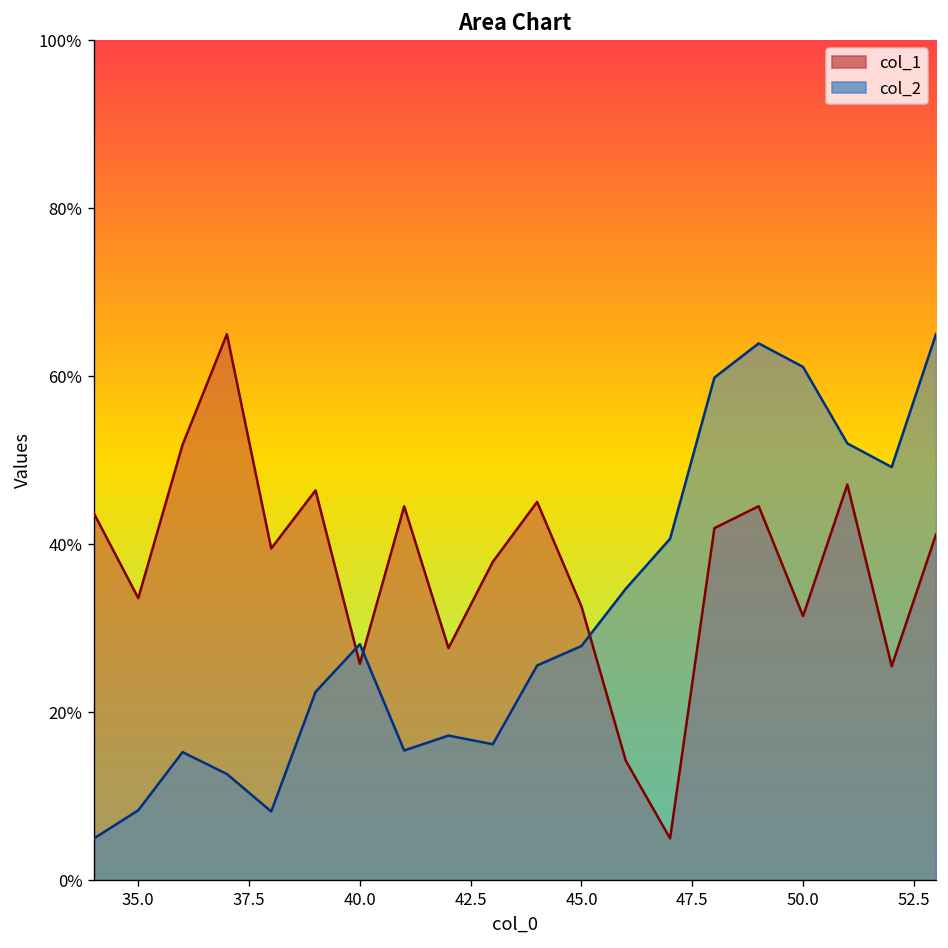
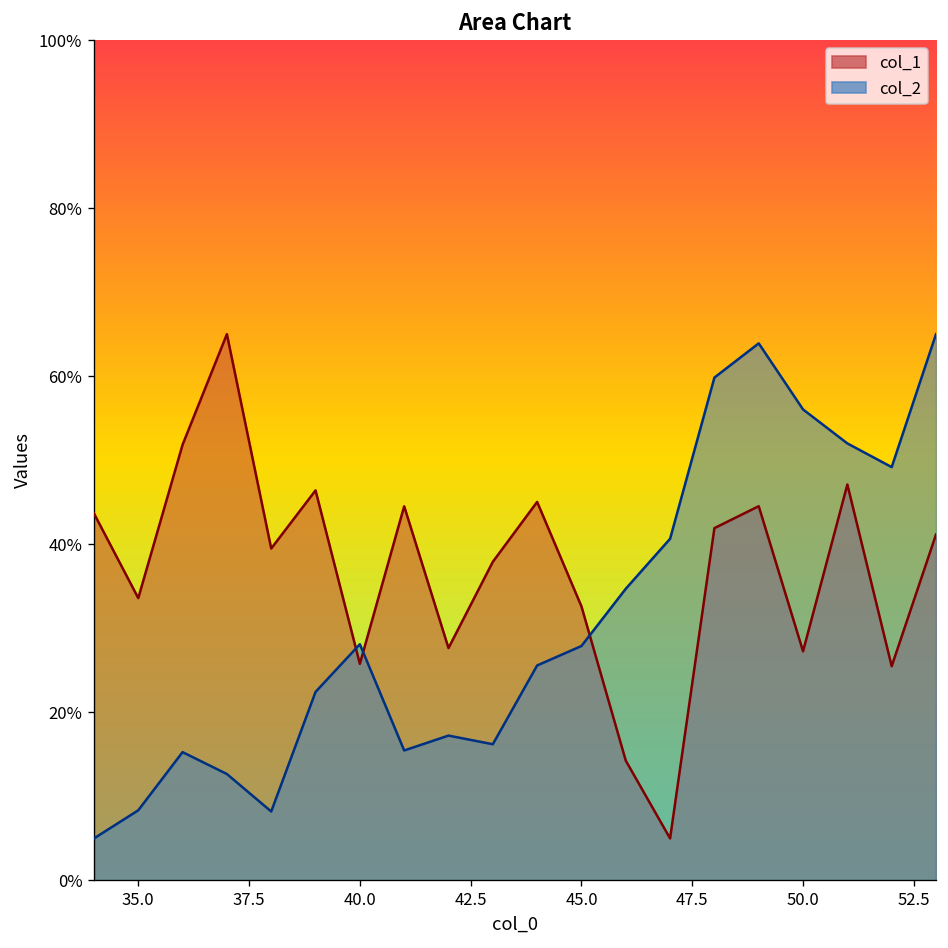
  {
    "col_1": {
      "35.0": "34%",
      "40.0": "26%",
      "45.0": "33%",
-     "50.0": "31%"
+     "50.0": "27%"
    },
    "col_2": {
      "35.0": "8%",
      "40.0": "28%",
      "45.0": "28%",
-     "50.0": "61%"
+     "50.0": "56%"
    }
  }
